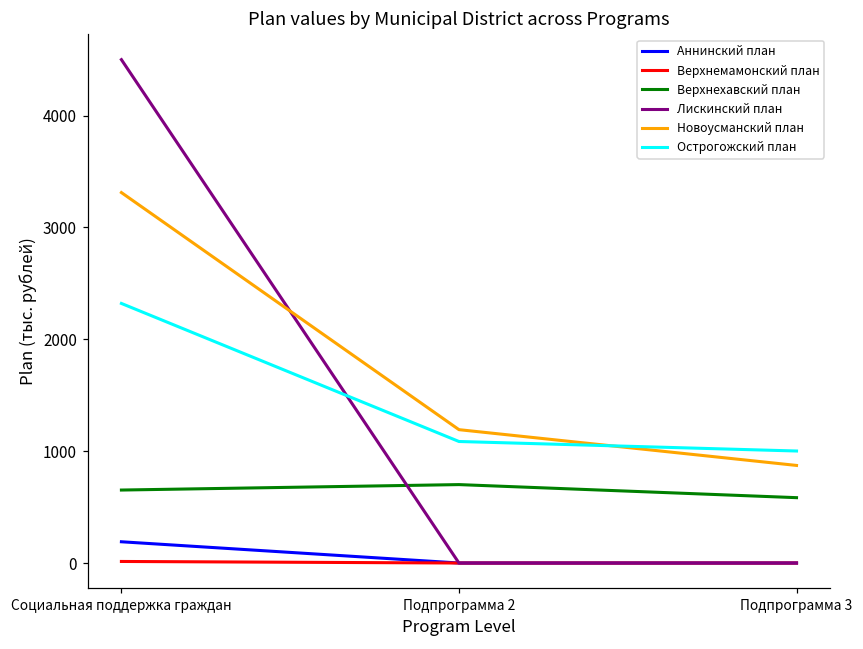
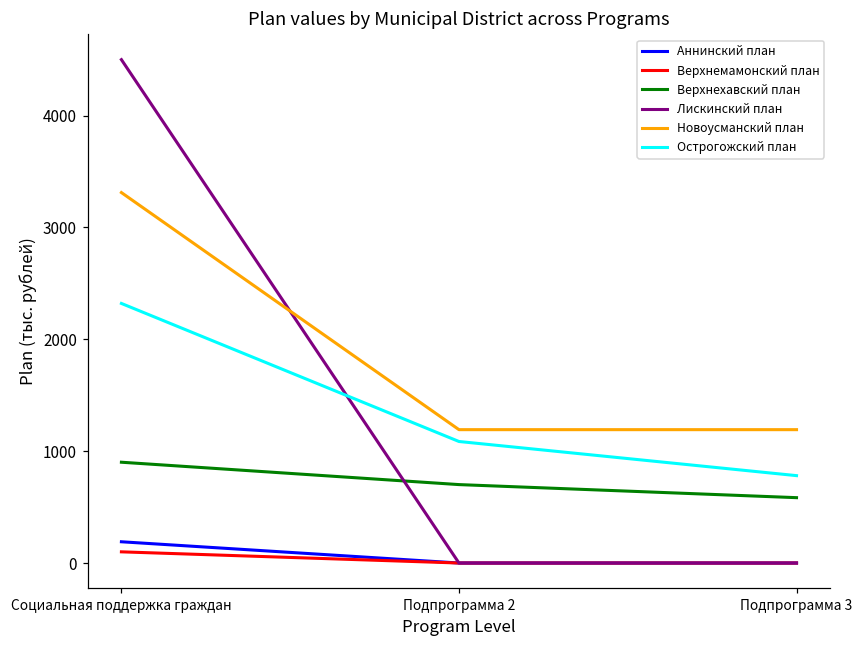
  {
    "Аннинский план": {
      "Социальная поддержка граждан": 190
    },
    "Верхнемамонский план": {
-     "Социальная поддержка граждан": 10
+     "Социальная поддержка граждан": 100
    },
    "Верхнехавский план": {
-     "Социальная поддержка граждан": 650,
+     "Социальная поддержка граждан": 900,
      "Подпрограмма 2": 700,
      "Подпрограмма 3": 580
    },
    "Лискинский план": {
      "Социальная поддержка граждан": 4500
    },
    "Новоусманский план": {
      "Социальная поддержка граждан": 3310,
      "Подпрограмма 2": 1190,
-     "Подпрограмма 3": 870
+     "Подпрограмма 3": 1190
    },
    "Острогожский план": {
      "Социальная поддержка граждан": 2320,
      "Подпрограмма 2": 1090,
-     "Подпрограмма 3": 1000
+     "Подпрограмма 3": 780
    }
  }
